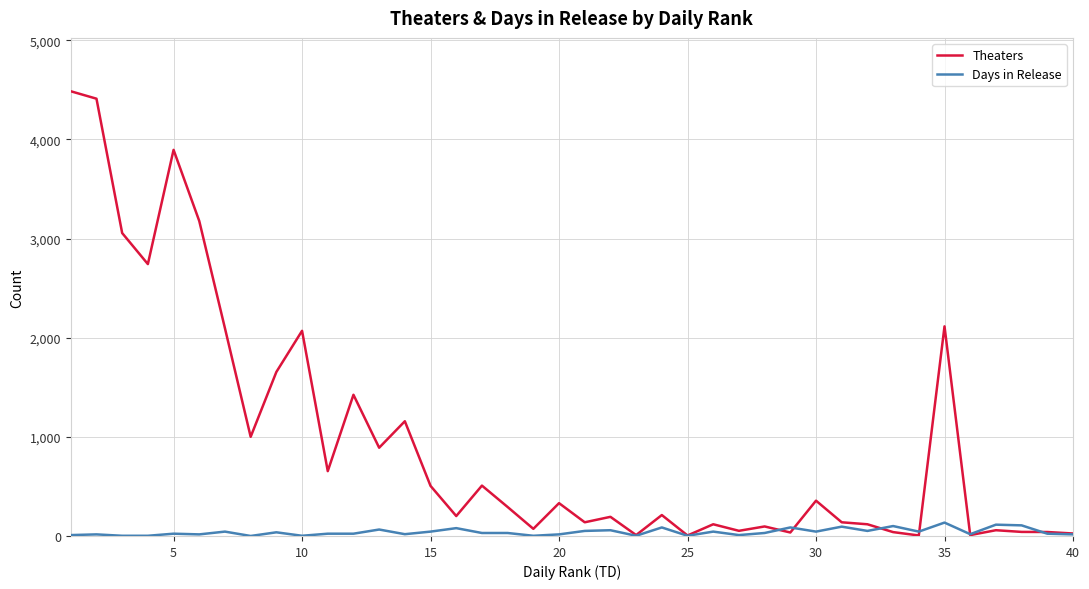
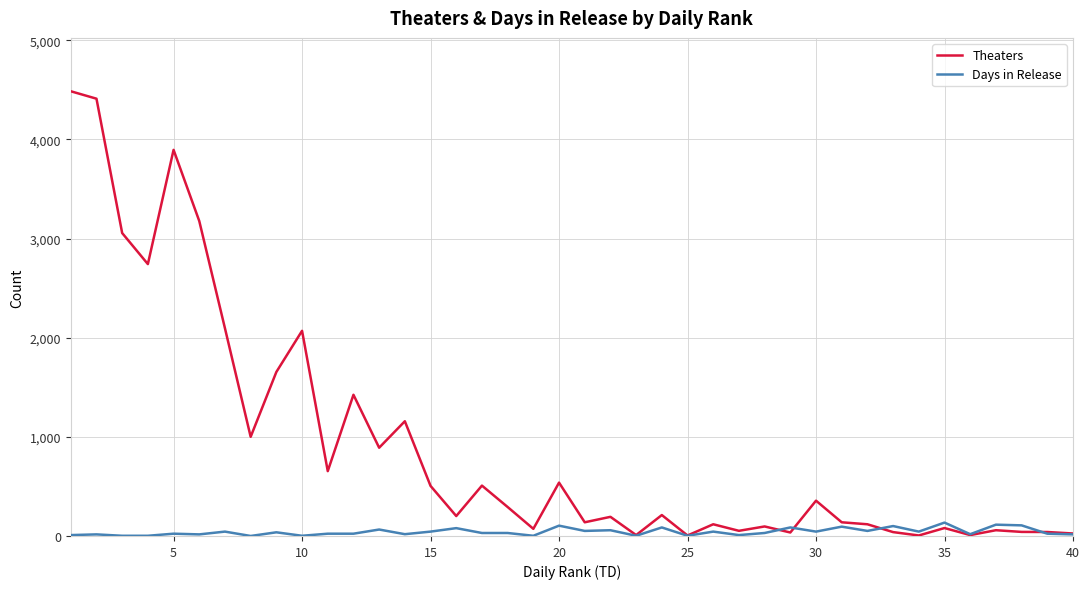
  {
    "Theaters": {
      "5": "3,900",
      "10": "2,100",
      "15": "500",
-     "20": "300",
+     "20": "500",
      "30": "400",
-     "35": "2,100"
+     "35": "100"
    },
    "Days in Release": {
      "5": "0",
      "10": "0",
      "15": "0",
-     "20": "0",
+     "20": "100",
      "30": "0",
      "35": "100"
    }
  }
